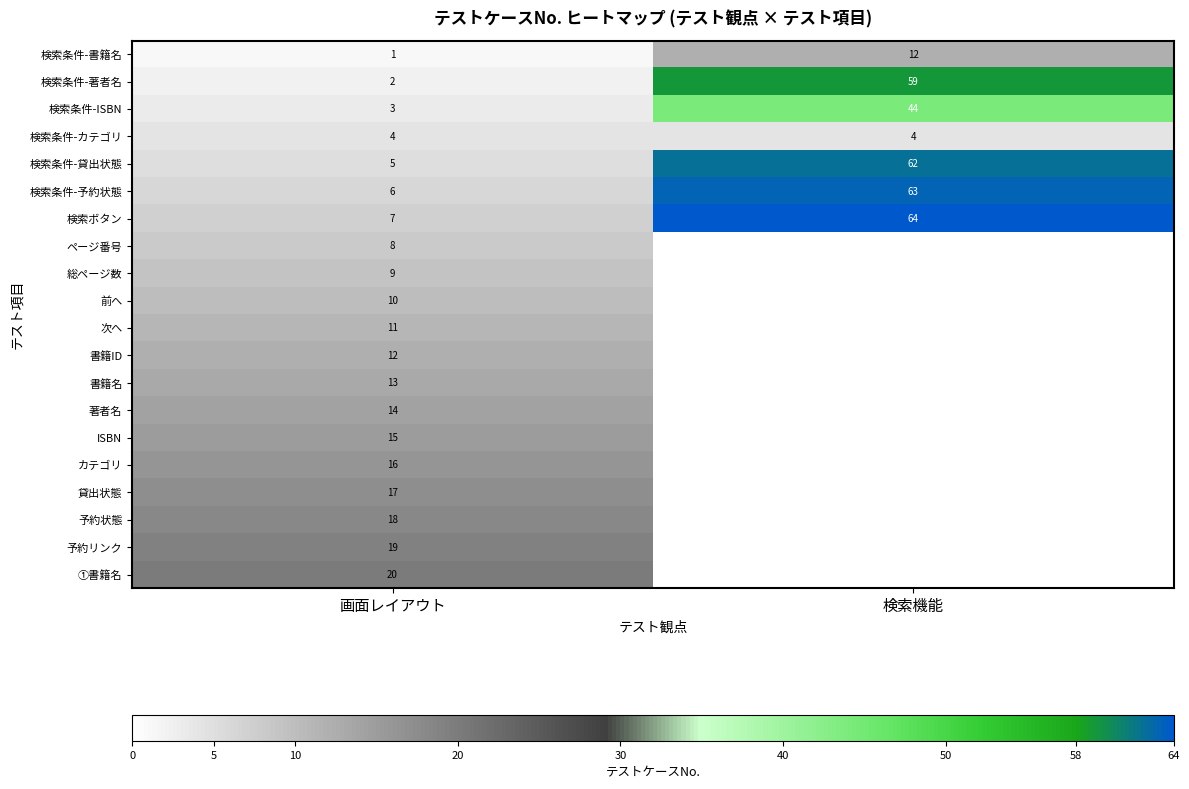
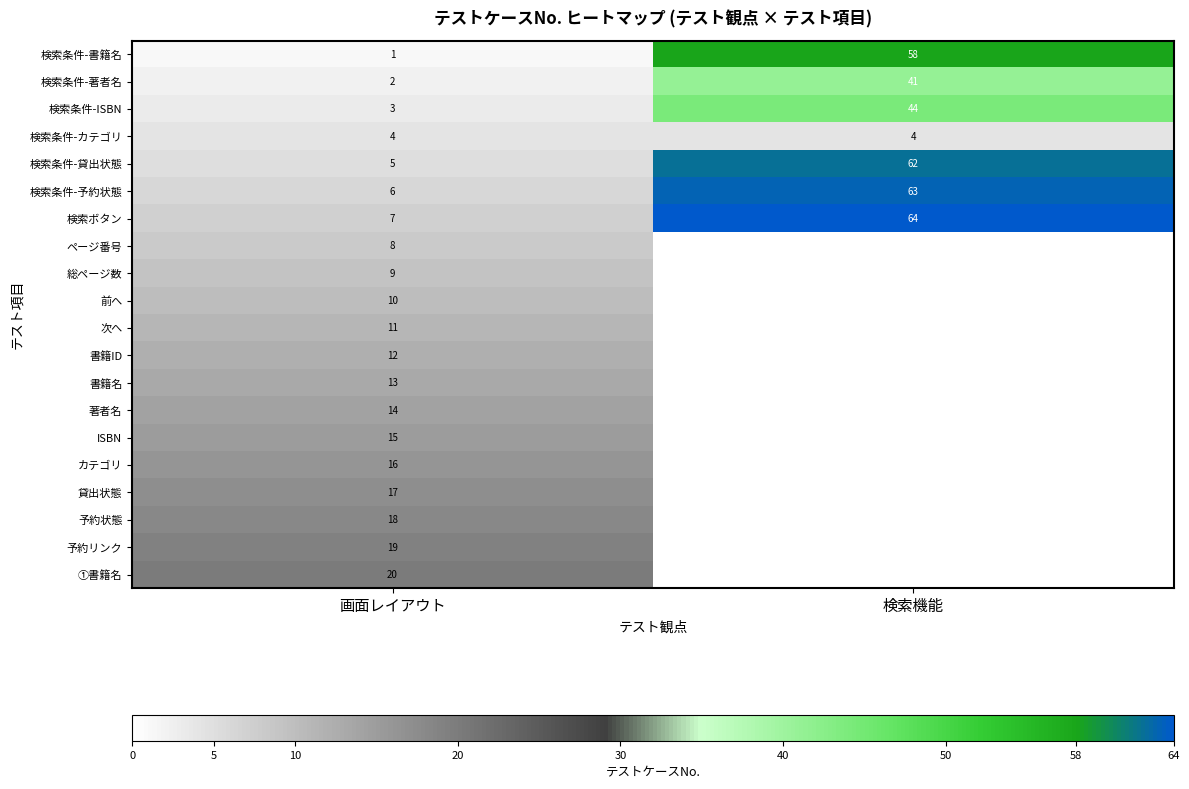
  {
    "検索条件-書籍名": {
      "画面レイアウト": 1,
-     "検索機能": 12
+     "検索機能": 58
    },
    "検索条件-著者名": {
      "画面レイアウト": 2,
-     "検索機能": 59
+     "検索機能": 41
    },
    "検索条件-ISBN": {
      "画面レイアウト": 3,
      "検索機能": 44
    },
    "検索条件-カテゴリ": {
      "画面レイアウト": 4,
      "検索機能": 4
    },
    "検索条件-貸出状態": {
      "画面レイアウト": 5,
      "検索機能": 62
    },
    "検索条件-予約状態": {
      "画面レイアウト": 6,
      "検索機能": 63
    },
    "検索ボタン": {
      "画面レイアウト": 7,
      "検索機能": 64
    },
    "ページ番号": {
      "画面レイアウト": 8
    },
    "総ページ数": {
      "画面レイアウト": 9
    },
    "前へ": {
      "画面レイアウト": 10
    },
    "次へ": {
      "画面レイアウト": 11
    },
    "書籍ID": {
      "画面レイアウト": 12
    },
    "書籍名": {
      "画面レイアウト": 13
    },
    "著者名": {
      "画面レイアウト": 14
    },
    "ISBN": {
      "画面レイアウト": 15
    },
    "カテゴリ": {
      "画面レイアウト": 16
    },
    "貸出状態": {
      "画面レイアウト": 17
    },
    "予約状態": {
      "画面レイアウト": 18
    },
    "予約リンク": {
      "画面レイアウト": 19
    },
    "①書籍名": {
      "画面レイアウト": 20
    }
  }
